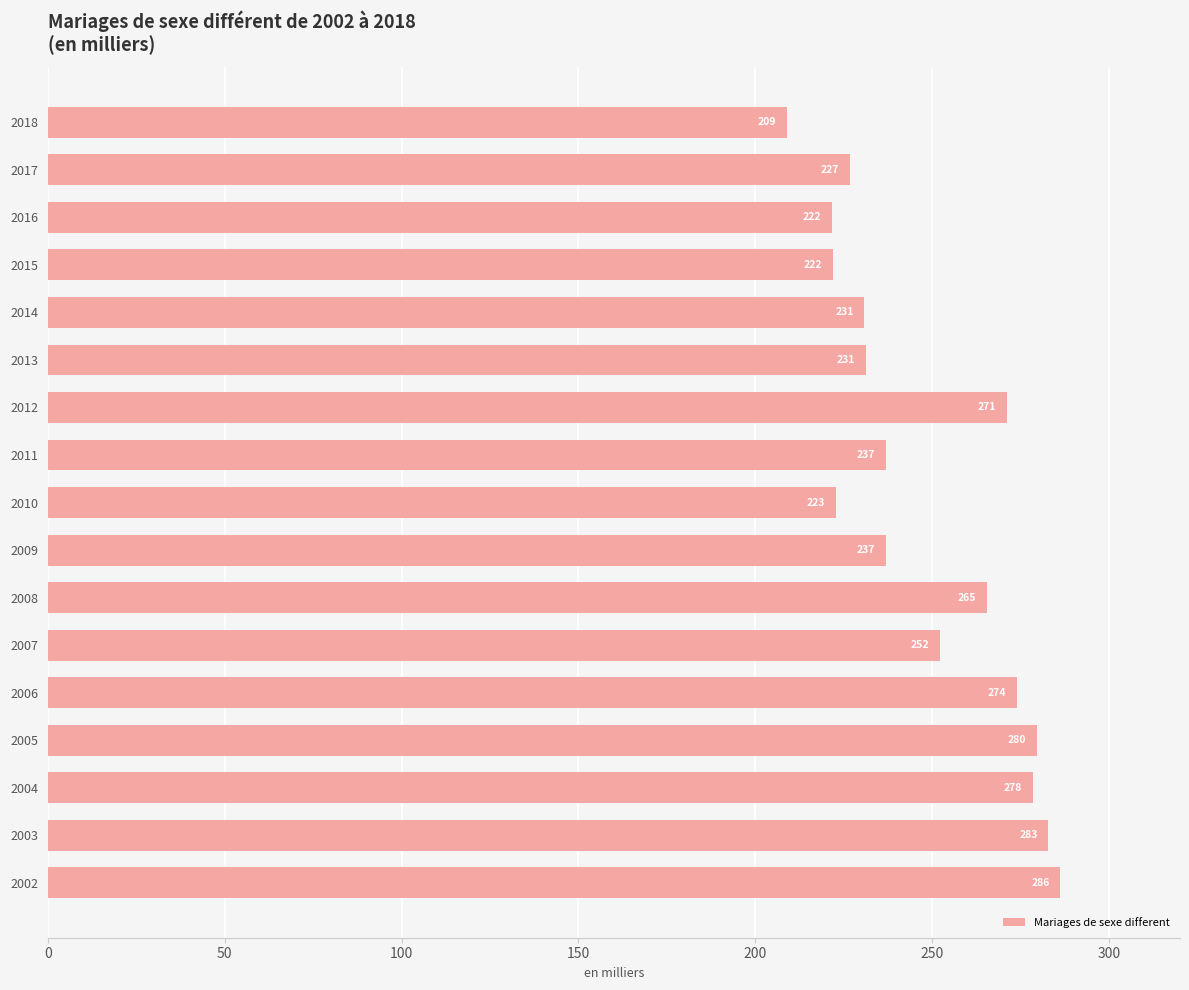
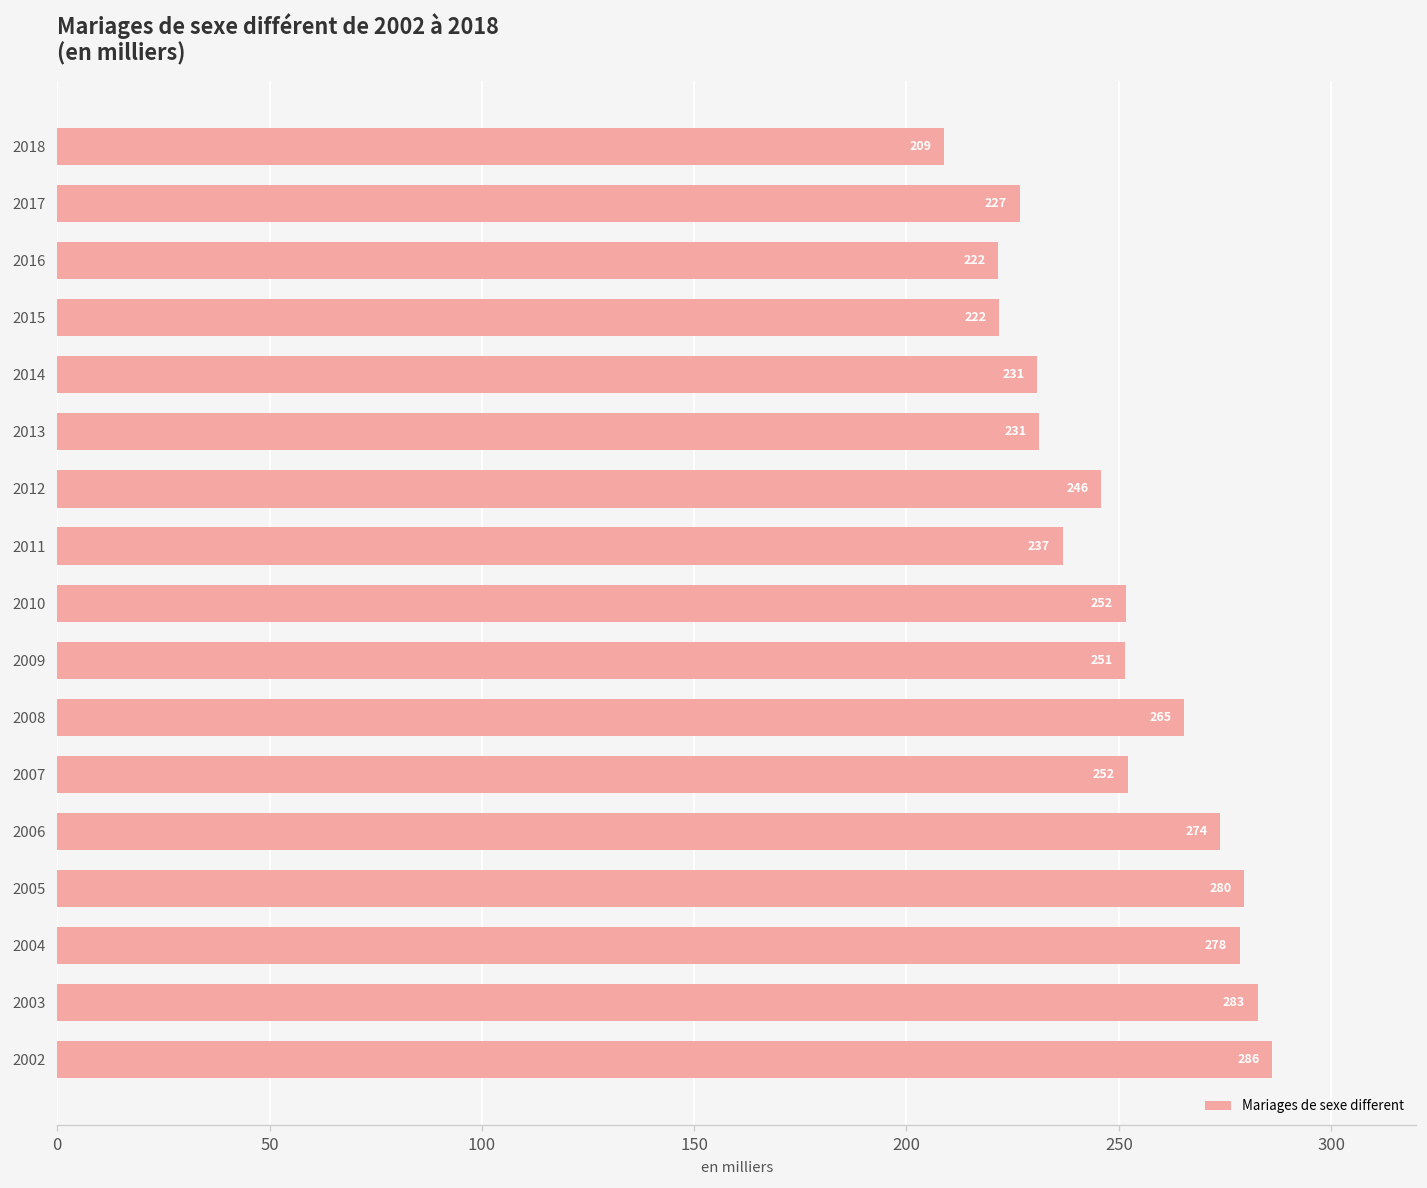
  {
    "2018": 209,
    "2017": 227,
    "2016": 222,
    "2015": 222,
    "2014": 231,
    "2013": 231,
-   "2012": 271,
+   "2012": 246,
    "2011": 237,
-   "2010": 223,
-   "2009": 237,
+   "2010": 252,
+   "2009": 251,
    "2008": 265,
    "2007": 252,
    "2006": 274,
    "2005": 280,
    "2004": 278,
    "2003": 283,
    "2002": 286
  }
